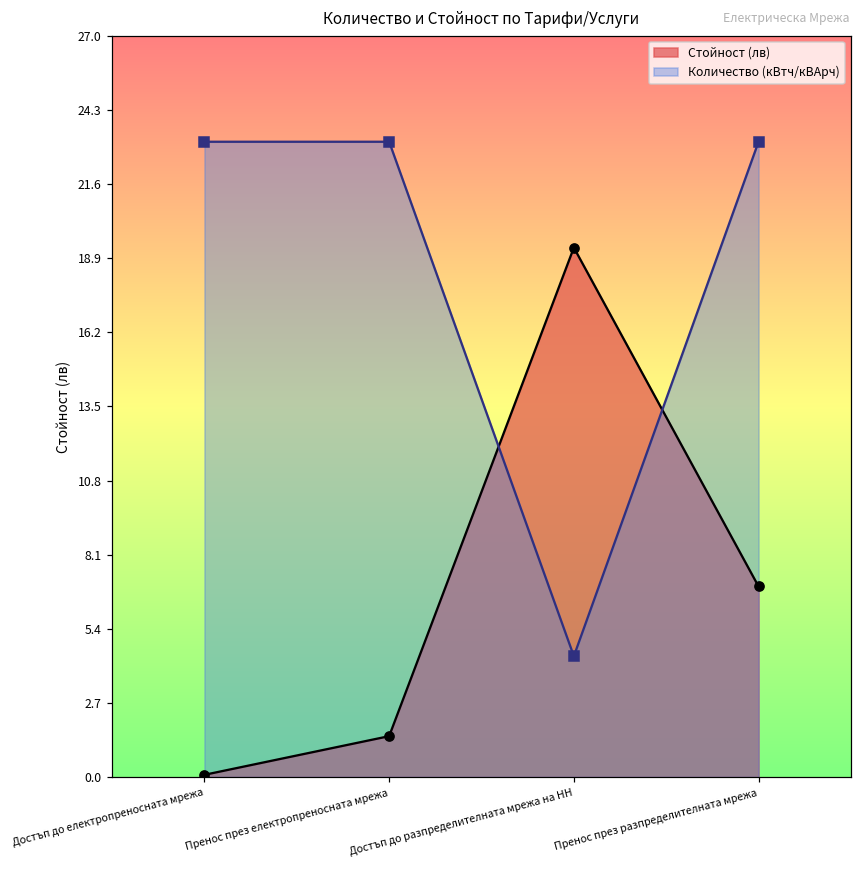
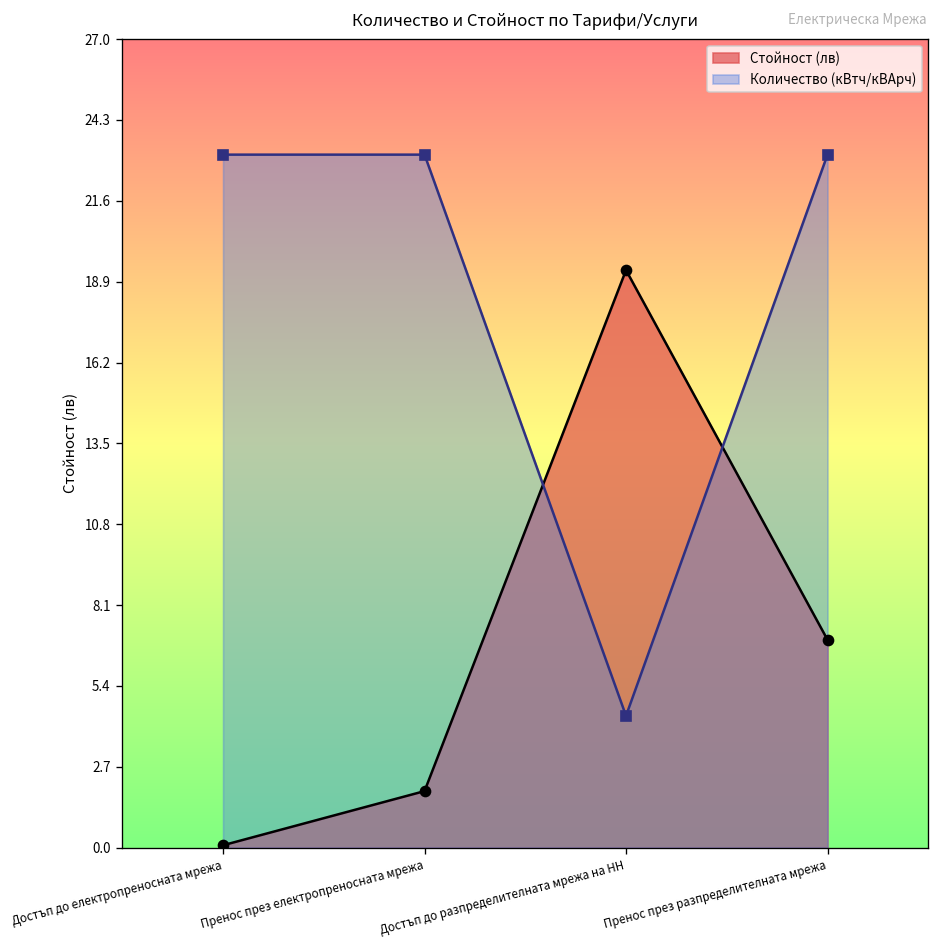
  {
    "Стойност (лв)": {
      "Достъп до електропреносната мрежа": 0.1,
-     "Пренос през електропреносната мрежа": 1.5,
+     "Пренос през електропреносната мрежа": 1.9,
      "Достъп до разпределителната мрежа на НН": 19.3,
      "Пренос през разпределителната мрежа": 7.0
    },
    "Количество (кВтч/кВАрч)": {
      "Достъп до електропреносната мрежа": 23.2,
      "Пренос през електропреносната мрежа": 23.2,
      "Достъп до разпределителната мрежа на НН": 4.4,
      "Пренос през разпределителната мрежа": 23.2
    }
  }
